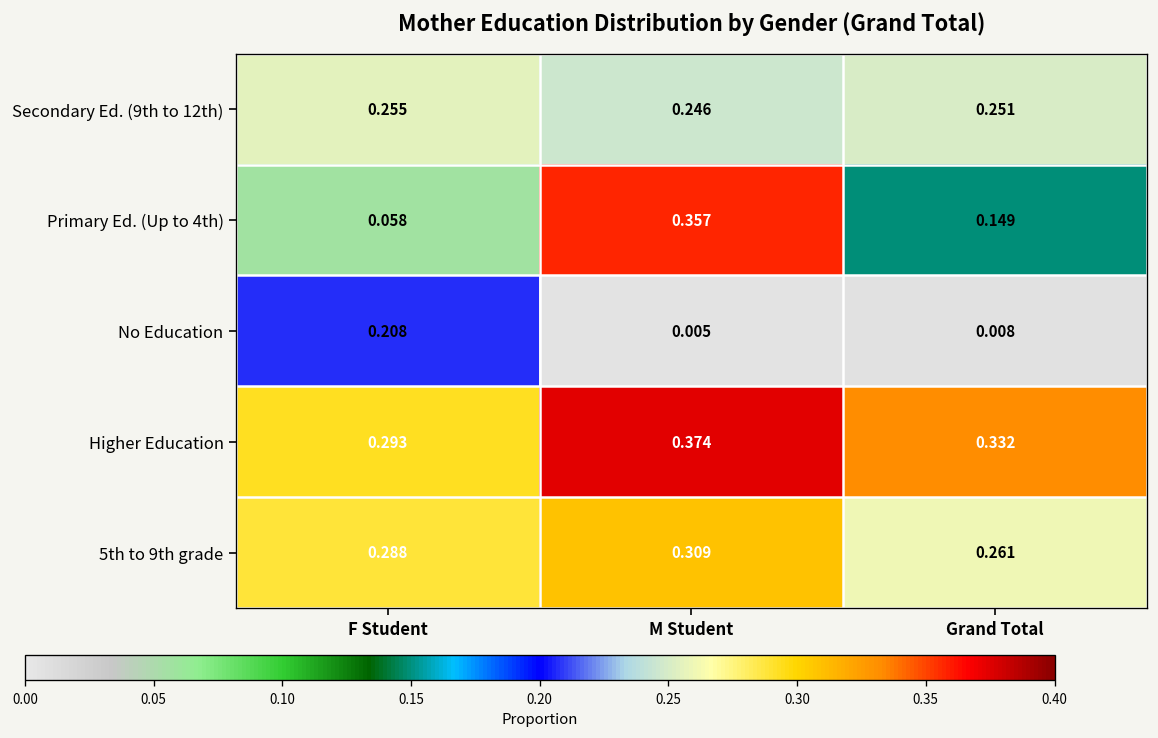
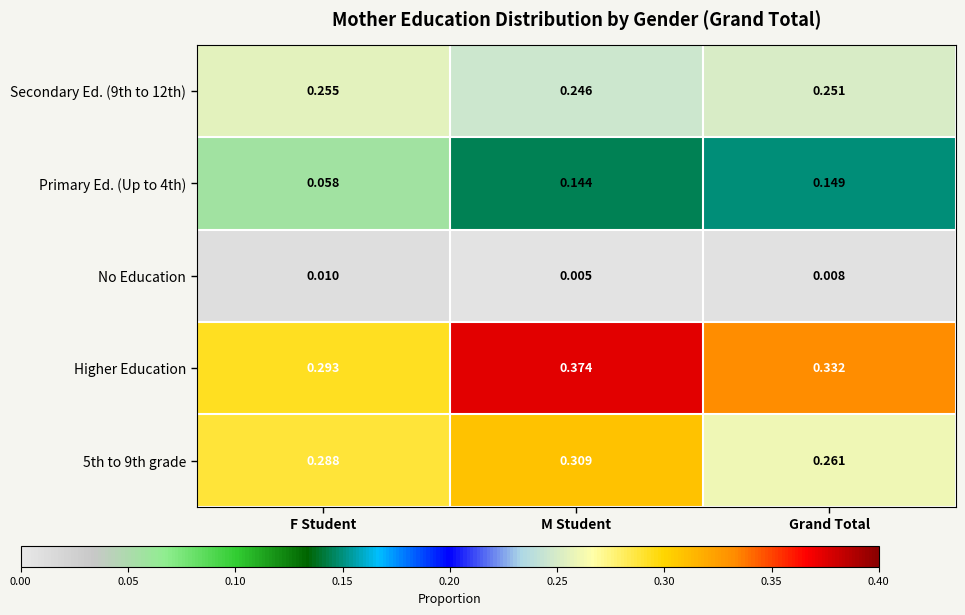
  {
    "Secondary Ed. (9th to 12th)": {
      "F Student": 0.255,
      "M Student": 0.246,
      "Grand Total": 0.251
    },
    "Primary Ed. (Up to 4th)": {
      "F Student": 0.058,
-     "M Student": 0.357,
+     "M Student": 0.144,
      "Grand Total": 0.149
    },
    "No Education": {
-     "F Student": 0.208,
+     "F Student": 0.010,
      "M Student": 0.005,
      "Grand Total": 0.008
    },
    "Higher Education": {
      "F Student": 0.293,
      "M Student": 0.374,
      "Grand Total": 0.332
    },
    "5th to 9th grade": {
      "F Student": 0.288,
      "M Student": 0.309,
      "Grand Total": 0.261
    }
  }
